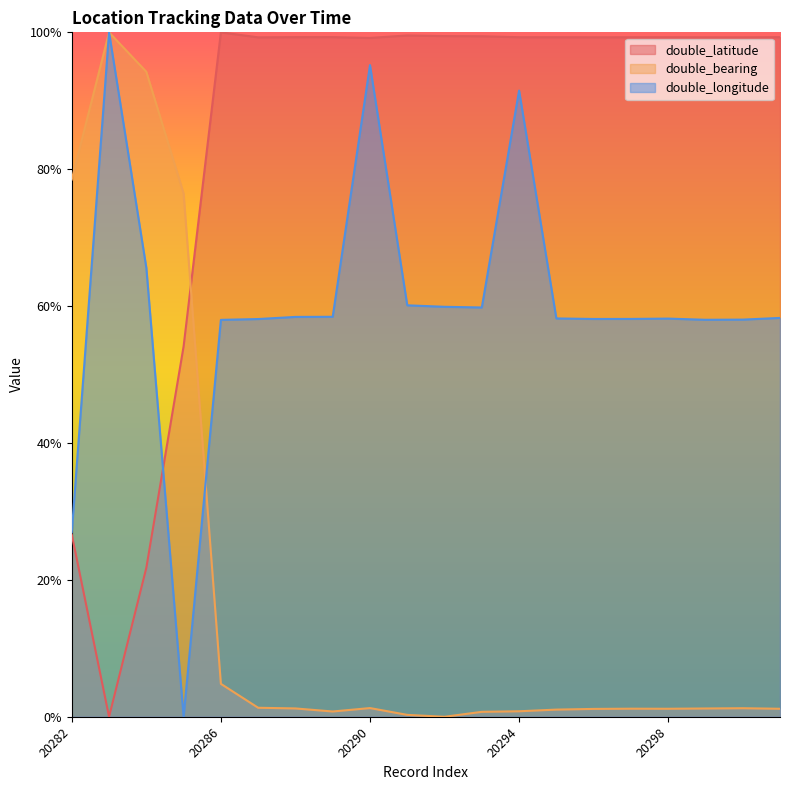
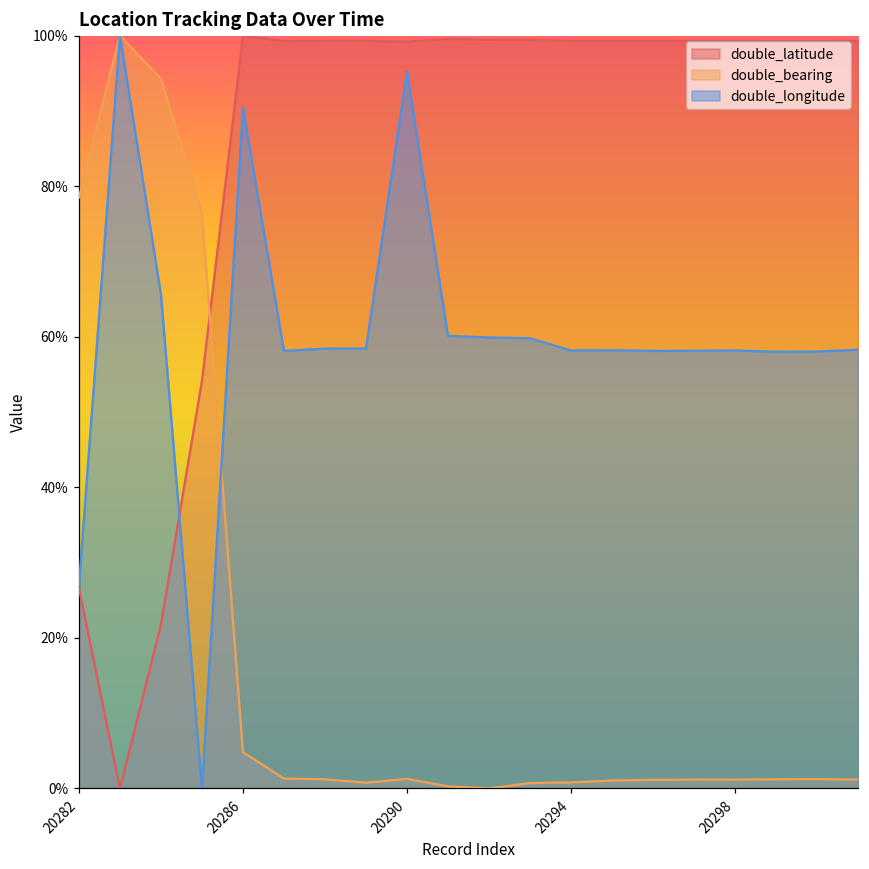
  {
    "double_longitude": {
-     "20286": "58%",
+     "20286": "90%",
      "20290": "95%",
-     "20294": "91%",
+     "20294": "58%",
      "20298": "58%"
    }
  }
